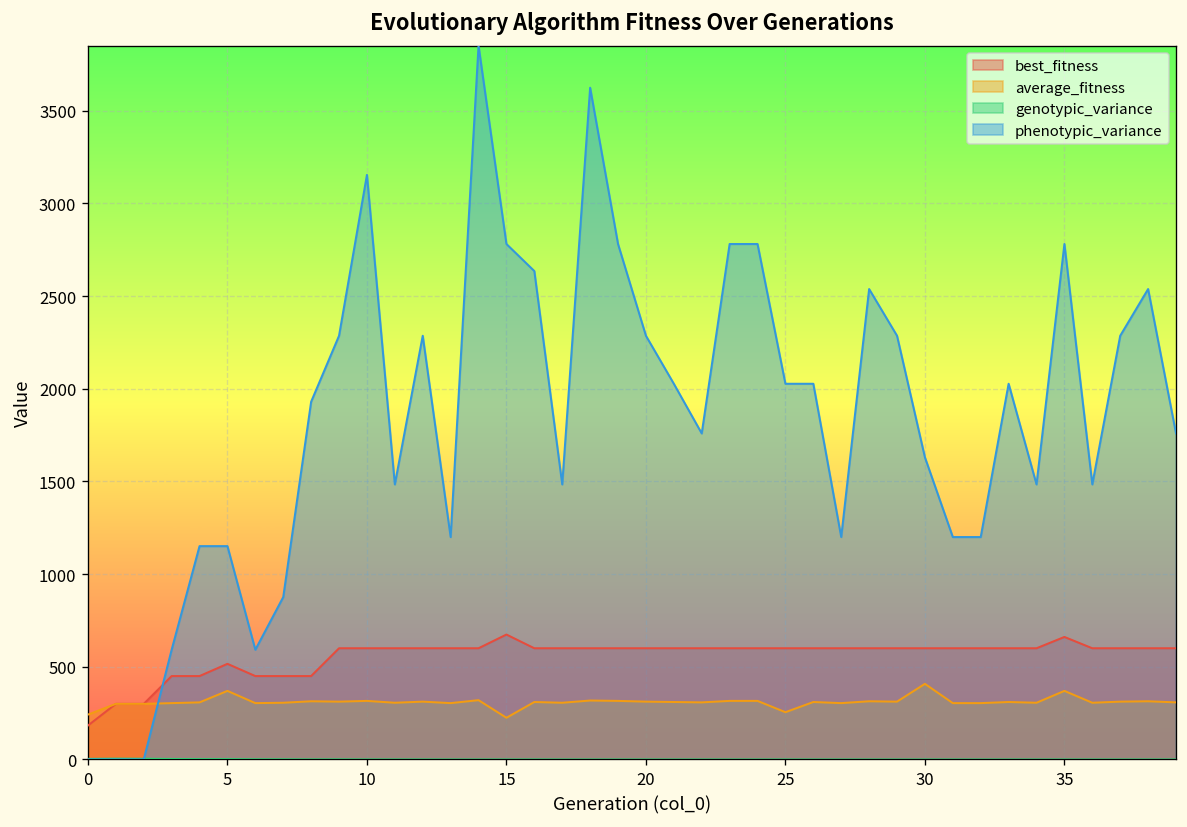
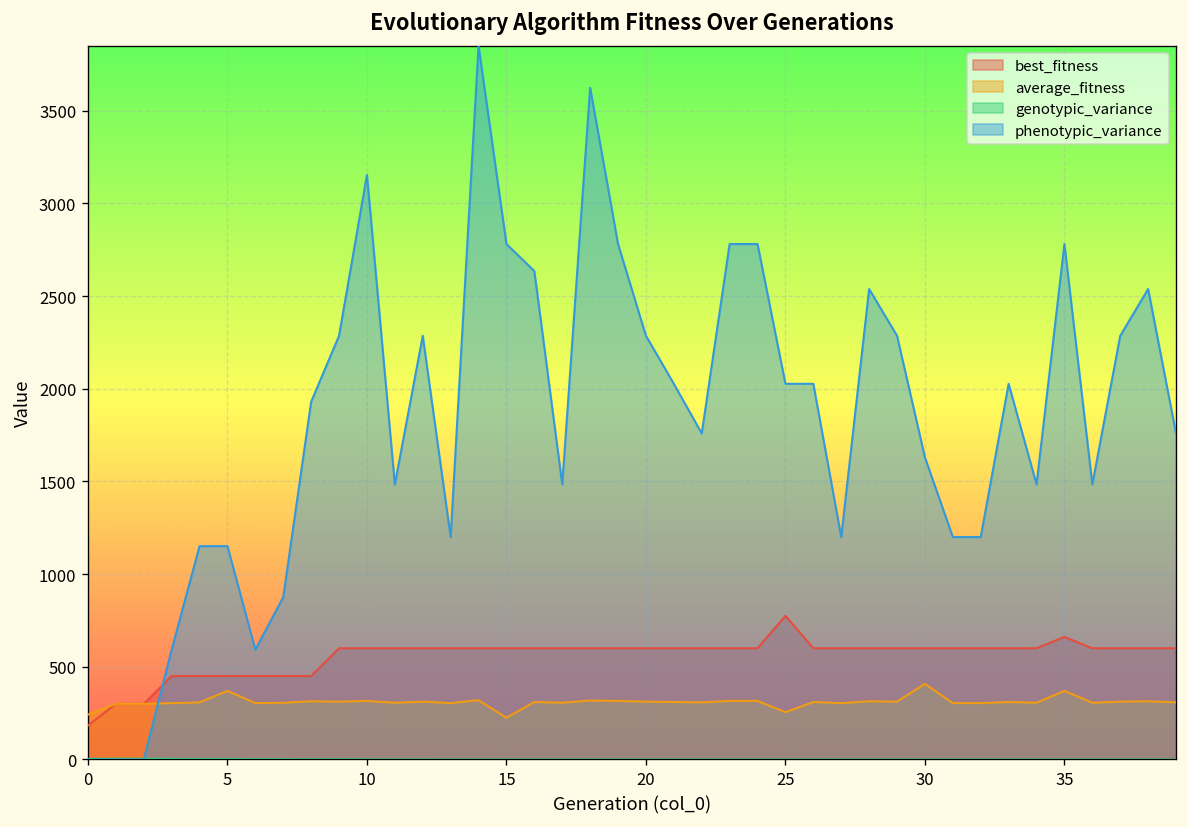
  {
    "best_fitness": {
      "0": 180,
-     "5": 520,
+     "5": 450,
      "10": 600,
-     "15": 670,
+     "15": 600,
      "20": 600,
-     "25": 600,
+     "25": 780,
      "30": 600,
      "35": 660
    },
    "average_fitness": {
      "0": 240,
      "5": 370,
      "10": 320,
      "15": 230,
      "20": 310,
      "25": 260,
      "30": 410,
      "35": 370
    },
    "genotypic_variance": {
      "5": 0,
      "10": 0,
      "15": 0,
      "20": 0,
      "25": 0,
      "30": 0,
      "35": 0
    },
    "phenotypic_variance": {
      "5": 1150,
      "10": 3150,
      "15": 2780,
      "20": 2290,
      "25": 2030,
      "30": 1630,
      "35": 2780
    }
  }
